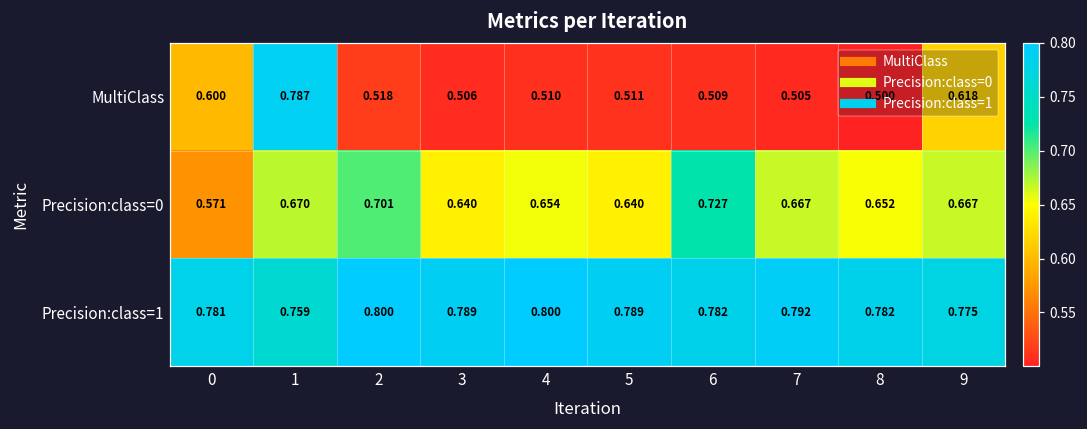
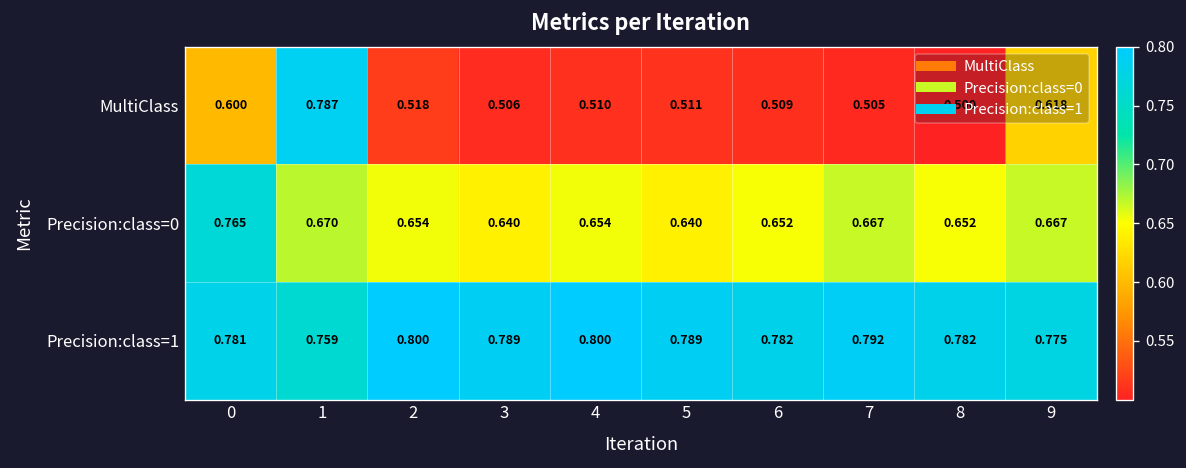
  {
    "MultiClass": {
      "0": 0.600,
      "1": 0.787,
      "2": 0.518,
      "3": 0.506,
      "4": 0.510,
      "5": 0.511,
      "6": 0.509,
      "7": 0.505
    },
    "Precision:class=0": {
-     "0": 0.571,
+     "0": 0.765,
      "1": 0.670,
-     "2": 0.701,
+     "2": 0.654,
      "3": 0.640,
      "4": 0.654,
      "5": 0.640,
-     "6": 0.727,
+     "6": 0.652,
      "7": 0.667,
      "8": 0.652,
      "9": 0.667
    },
    "Precision:class=1": {
      "0": 0.781,
      "1": 0.759,
      "2": 0.800,
      "3": 0.789,
      "4": 0.800,
      "5": 0.789,
      "6": 0.782,
      "7": 0.792,
      "8": 0.782,
      "9": 0.775
    }
  }
